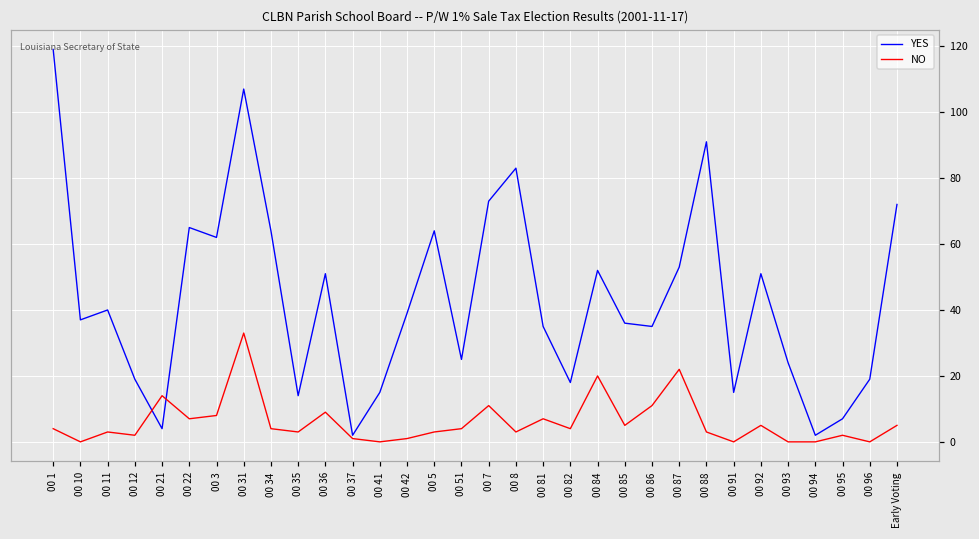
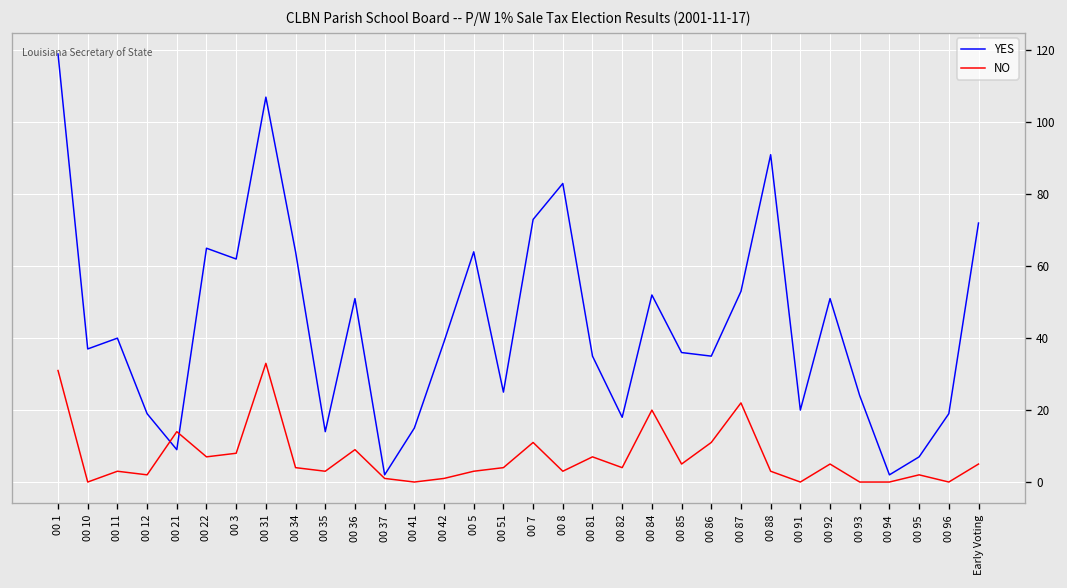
  {
    "YES": {
      "00 1": 119,
      "00 10": 37,
      "00 11": 40,
      "00 12": 19,
-     "00 21": 4,
+     "00 21": 9,
      "00 22": 65,
      "00 3": 62,
      "00 31": 107,
      "00 34": 64,
      "00 35": 14,
      "00 36": 51,
      "00 37": 2,
      "00 41": 15,
      "00 42": 39,
      "00 5": 64,
      "00 51": 25,
      "00 7": 73,
      "00 8": 83,
      "00 81": 35,
      "00 82": 18,
      "00 84": 52,
      "00 85": 36,
      "00 86": 35,
      "00 87": 53,
      "00 88": 91,
-     "00 91": 15,
+     "00 91": 20,
      "00 92": 51,
      "00 93": 24,
      "00 94": 2,
      "00 95": 7,
      "00 96": 19,
      "Early Voting": 72
    },
    "NO": {
-     "00 1": 4,
+     "00 1": 31,
      "00 10": 0,
      "00 11": 3,
      "00 12": 2,
      "00 21": 14,
      "00 22": 7,
      "00 3": 8,
      "00 31": 33,
      "00 34": 4,
      "00 35": 3,
      "00 36": 9,
      "00 37": 1,
      "00 41": 0,
      "00 42": 1,
      "00 5": 3,
      "00 51": 4,
      "00 7": 11,
      "00 8": 3,
      "00 81": 7,
      "00 82": 4,
      "00 84": 20,
      "00 85": 5,
      "00 86": 11,
      "00 87": 22,
      "00 88": 3,
      "00 91": 0,
      "00 92": 5,
      "00 93": 0,
      "00 94": 0,
      "00 95": 2,
      "00 96": 0,
      "Early Voting": 5
    }
  }
